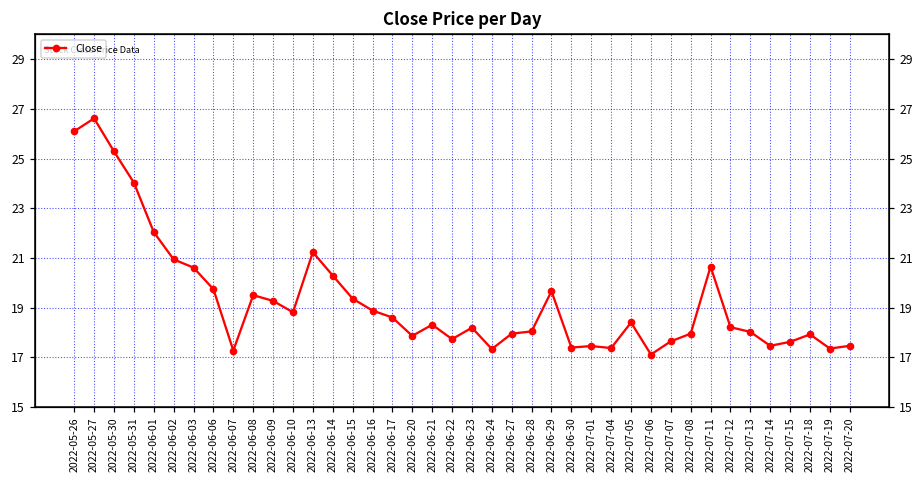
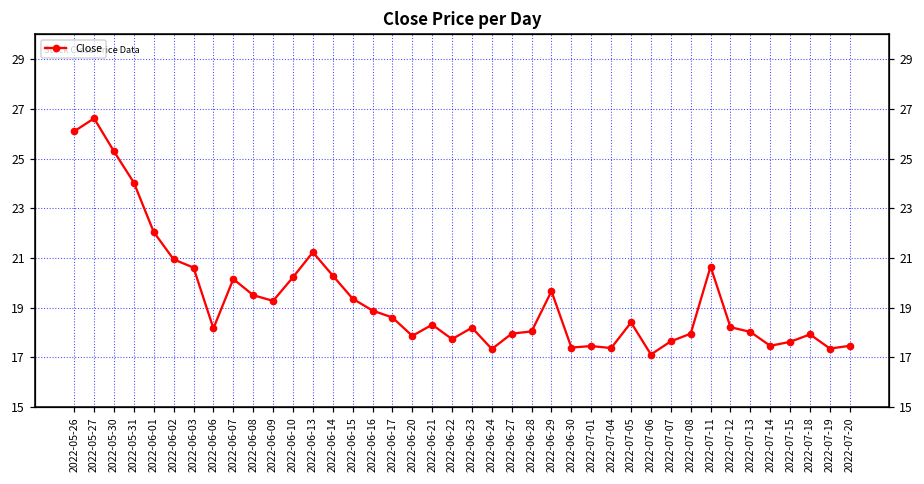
  {
    "2022-05-26": 26.1,
    "2022-05-27": 26.6,
    "2022-05-30": 25.3,
    "2022-05-31": 24.0,
    "2022-06-01": 22.0,
    "2022-06-02": 20.9,
    "2022-06-03": 20.6,
-   "2022-06-06": 19.7,
-   "2022-06-07": 17.3,
+   "2022-06-06": 18.2,
+   "2022-06-07": 20.2,
    "2022-06-08": 19.5,
    "2022-06-09": 19.3,
-   "2022-06-10": 18.8,
+   "2022-06-10": 20.2,
    "2022-06-13": 21.2,
    "2022-06-14": 20.3,
    "2022-06-15": 19.4,
    "2022-06-16": 18.9,
    "2022-06-17": 18.6,
    "2022-06-20": 17.9,
    "2022-06-21": 18.3,
    "2022-06-22": 17.7,
    "2022-06-23": 18.2,
    "2022-06-24": 17.3,
    "2022-06-27": 18.0,
    "2022-06-28": 18.0,
    "2022-06-29": 19.7,
    "2022-06-30": 17.4,
    "2022-07-01": 17.5,
    "2022-07-04": 17.4,
    "2022-07-05": 18.4,
    "2022-07-06": 17.1,
    "2022-07-07": 17.6,
    "2022-07-08": 18.0,
    "2022-07-11": 20.7,
    "2022-07-12": 18.2,
    "2022-07-13": 18.0,
    "2022-07-14": 17.5,
    "2022-07-15": 17.6,
    "2022-07-18": 17.9,
    "2022-07-19": 17.4,
    "2022-07-20": 17.5
  }
